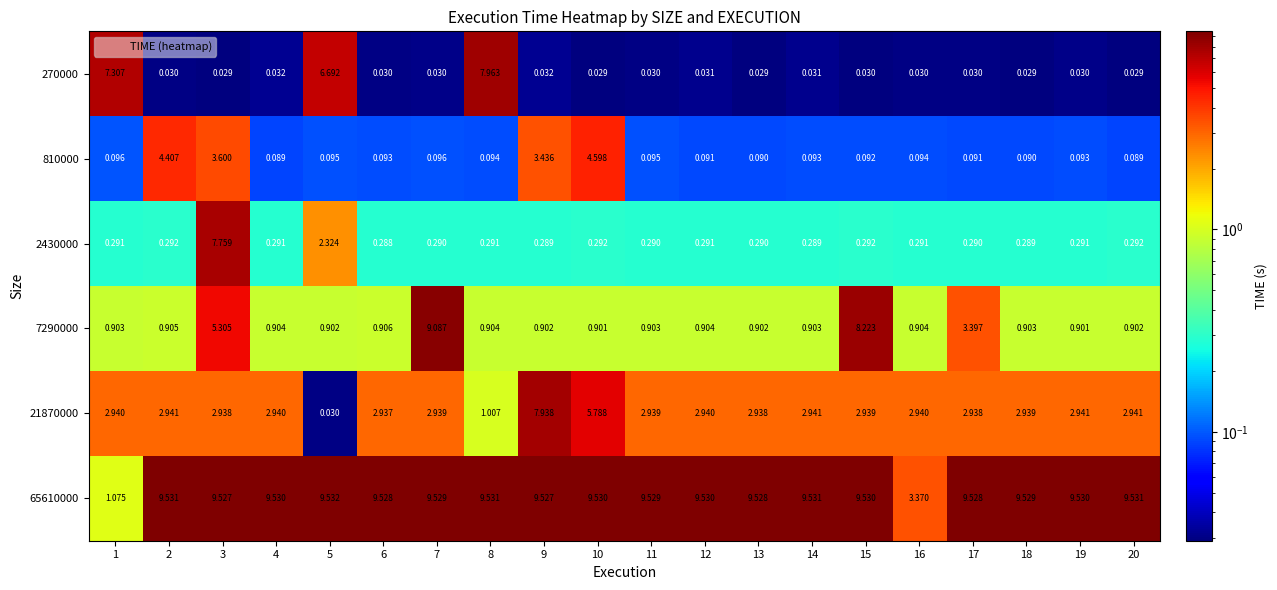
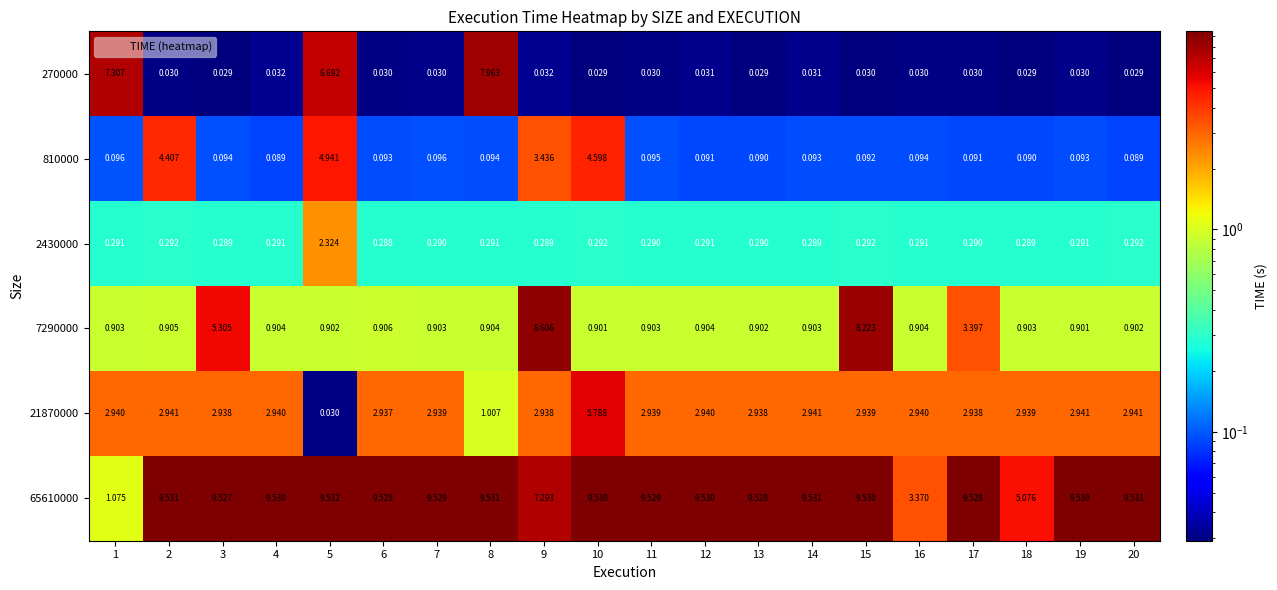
  {
    "270000": {
      "1": 7.307,
      "2": 0.030,
      "3": 0.029,
      "4": 0.032,
      "5": 6.692,
      "6": 0.030,
      "7": 0.030,
      "8": 7.963,
      "9": 0.032,
      "10": 0.029,
      "11": 0.030,
      "12": 0.031,
      "13": 0.029,
      "14": 0.031,
      "15": 0.030,
      "16": 0.030,
      "17": 0.030,
      "18": 0.029,
      "19": 0.030,
      "20": 0.029
    },
    "810000": {
      "1": 0.096,
      "2": 4.407,
-     "3": 3.600,
+     "3": 0.094,
      "4": 0.089,
-     "5": 0.095,
+     "5": 4.941,
      "6": 0.093,
      "7": 0.096,
      "8": 0.094,
      "9": 3.436,
      "10": 4.598,
      "11": 0.095,
      "12": 0.091,
      "13": 0.090,
      "14": 0.093,
      "15": 0.092,
      "16": 0.094,
      "17": 0.091,
      "18": 0.090,
      "19": 0.093,
      "20": 0.089
    },
    "2430000": {
      "1": 0.291,
      "2": 0.292,
-     "3": 7.759,
+     "3": 0.289,
      "4": 0.291,
      "5": 2.324,
      "6": 0.288,
      "7": 0.290,
      "8": 0.291,
      "9": 0.289,
      "10": 0.292,
      "11": 0.290,
      "12": 0.291,
      "13": 0.290,
      "14": 0.289,
      "15": 0.292,
      "16": 0.291,
      "17": 0.290,
      "18": 0.289,
      "19": 0.291,
      "20": 0.292
    },
    "7290000": {
      "1": 0.903,
      "2": 0.905,
      "3": 5.305,
      "4": 0.904,
      "5": 0.902,
      "6": 0.906,
-     "7": 9.087,
+     "7": 0.903,
      "8": 0.904,
-     "9": 0.902,
+     "9": 8.606,
      "10": 0.901,
      "11": 0.903,
      "12": 0.904,
      "13": 0.902,
      "14": 0.903,
      "15": 8.223,
      "16": 0.904,
      "17": 3.397,
      "18": 0.903,
      "19": 0.901,
      "20": 0.902
    },
    "21870000": {
      "1": 2.940,
      "2": 2.941,
      "3": 2.938,
      "4": 2.940,
      "5": 0.030,
      "6": 2.937,
      "7": 2.939,
      "8": 1.007,
-     "9": 7.938,
+     "9": 2.938,
      "10": 5.788,
      "11": 2.939,
      "12": 2.940,
      "13": 2.938,
      "14": 2.941,
      "15": 2.939,
      "16": 2.940,
      "17": 2.938,
      "18": 2.939,
      "19": 2.941,
      "20": 2.941
    },
    "65610000": {
      "1": 1.075,
      "2": 9.531,
      "3": 9.527,
      "4": 9.530,
      "5": 9.532,
      "6": 9.528,
      "7": 9.529,
      "8": 9.531,
-     "9": 9.527,
+     "9": 7.293,
      "10": 9.530,
      "11": 9.529,
      "12": 9.530,
      "13": 9.528,
      "14": 9.531,
      "15": 9.530,
      "16": 3.370,
      "17": 9.528,
-     "18": 9.529,
+     "18": 5.076,
      "19": 9.530,
      "20": 9.531
    }
  }
